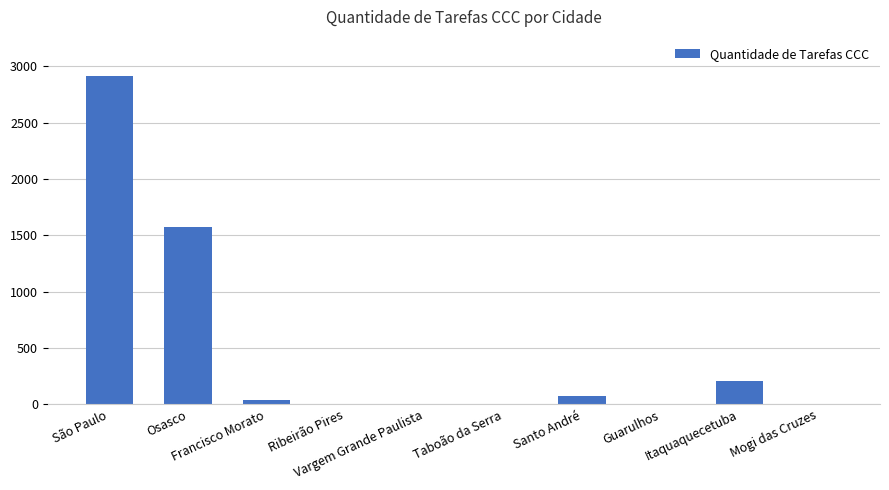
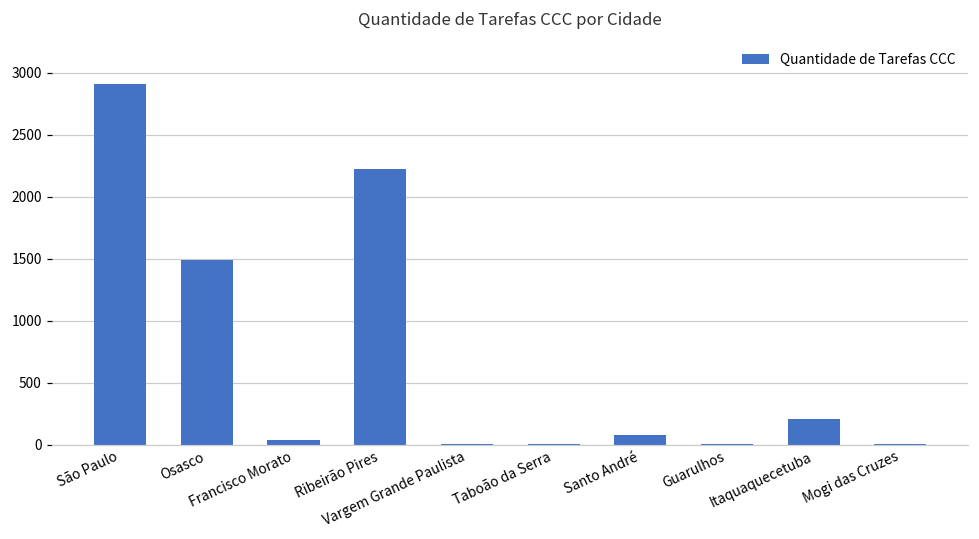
  {
    "São Paulo": 2910,
-   "Osasco": 1570,
+   "Osasco": 1490,
    "Francisco Morato": 40,
-   "Ribeirão Pires": 10,
+   "Ribeirão Pires": 2230,
    "Santo André": 80,
    "Itaquaquecetuba": 210
  }
